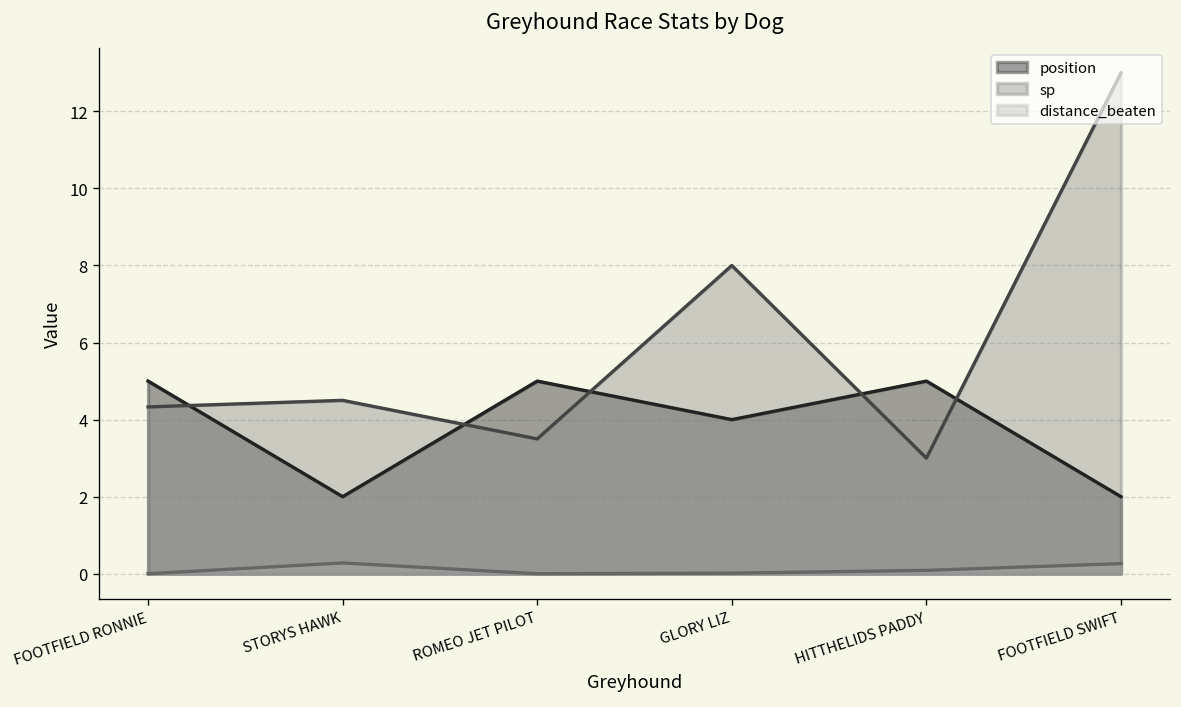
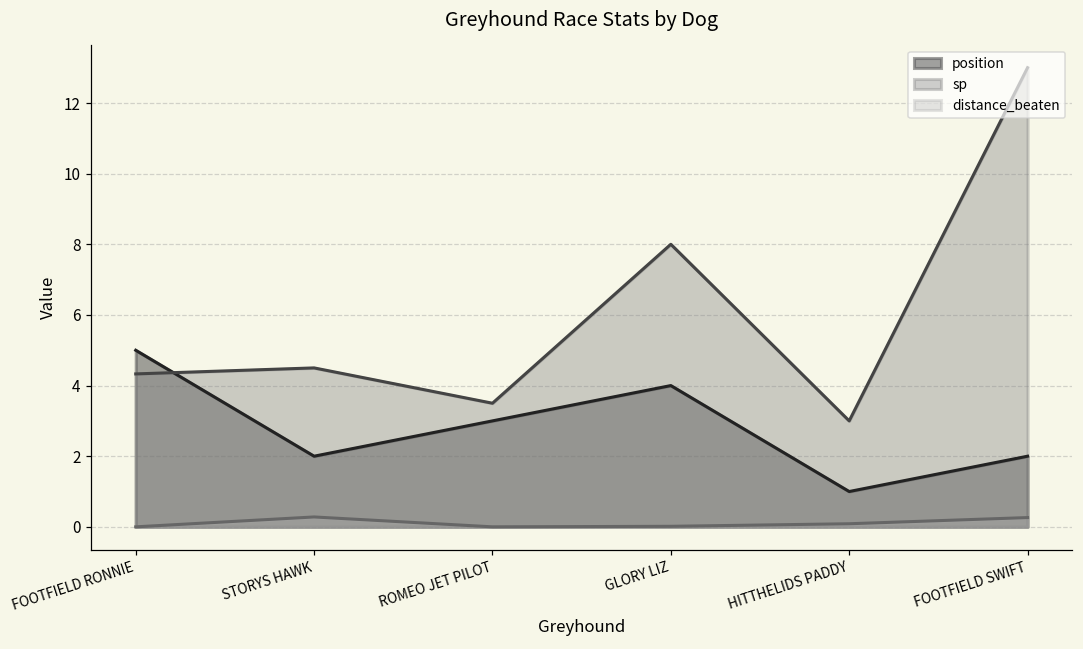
  {
    "position": {
      "FOOTFIELD RONNIE": 5,
      "STORYS HAWK": 2,
-     "ROMEO JET PILOT": 5,
+     "ROMEO JET PILOT": 3,
      "GLORY LIZ": 4,
-     "HITTHELIDS PADDY": 5,
+     "HITTHELIDS PADDY": 1,
      "FOOTFIELD SWIFT": 2
    }
  }
